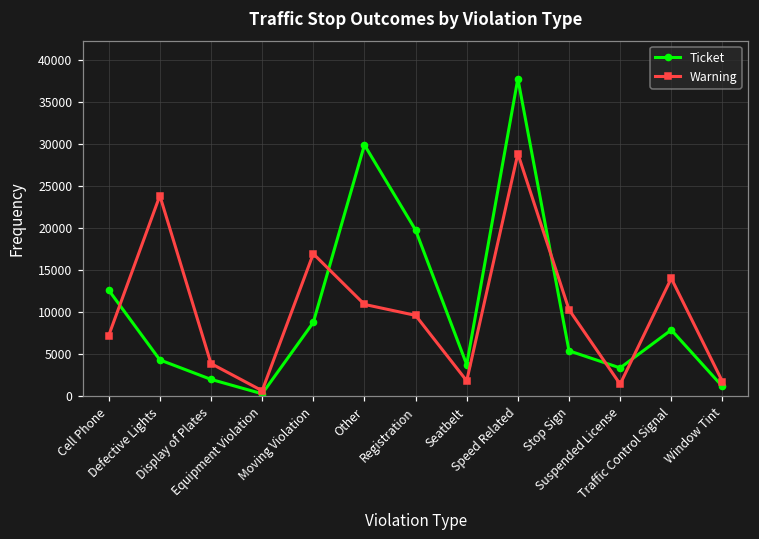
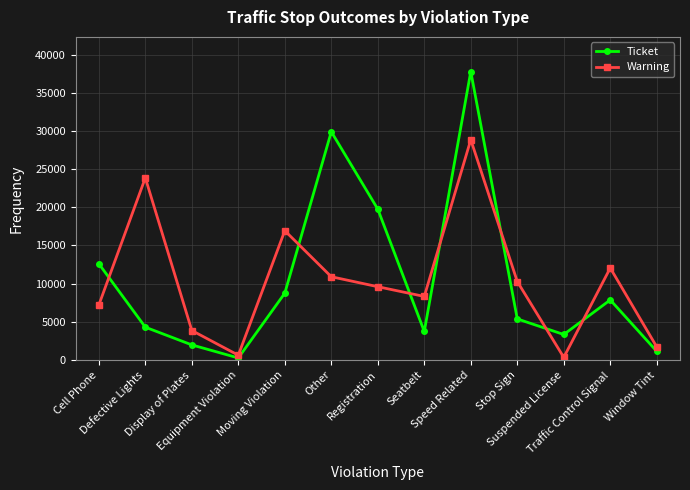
  {
    "Ticket": {
      "Cell Phone": 13000,
      "Defective Lights": 4000,
      "Display of Plates": 2000,
      "Equipment Violation": 0,
      "Moving Violation": 9000,
      "Other": 30000,
      "Registration": 20000,
      "Seatbelt": 4000,
      "Speed Related": 38000,
      "Stop Sign": 5000,
      "Suspended License": 3000,
      "Traffic Control Signal": 8000,
      "Window Tint": 1000
    },
    "Warning": {
      "Cell Phone": 7000,
      "Defective Lights": 24000,
      "Display of Plates": 4000,
      "Equipment Violation": 1000,
      "Moving Violation": 17000,
      "Other": 11000,
      "Registration": 10000,
-     "Seatbelt": 2000,
+     "Seatbelt": 8000,
      "Speed Related": 29000,
      "Stop Sign": 10000,
-     "Suspended License": 1000,
-     "Traffic Control Signal": 14000,
+     "Suspended License": 0,
+     "Traffic Control Signal": 12000,
      "Window Tint": 2000
    }
  }
